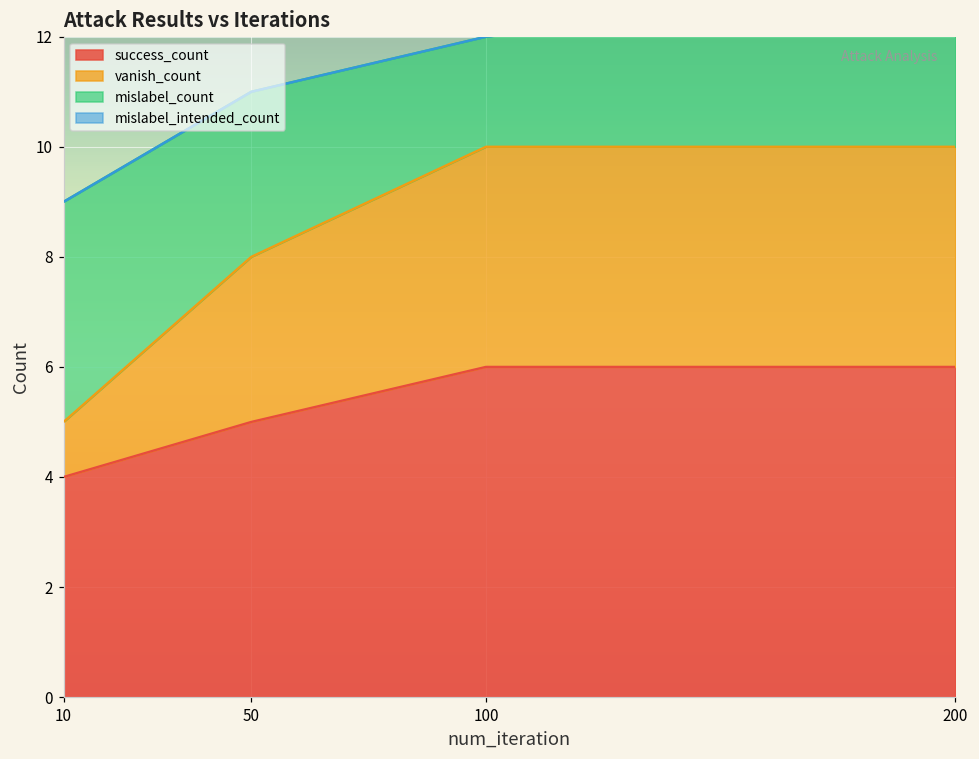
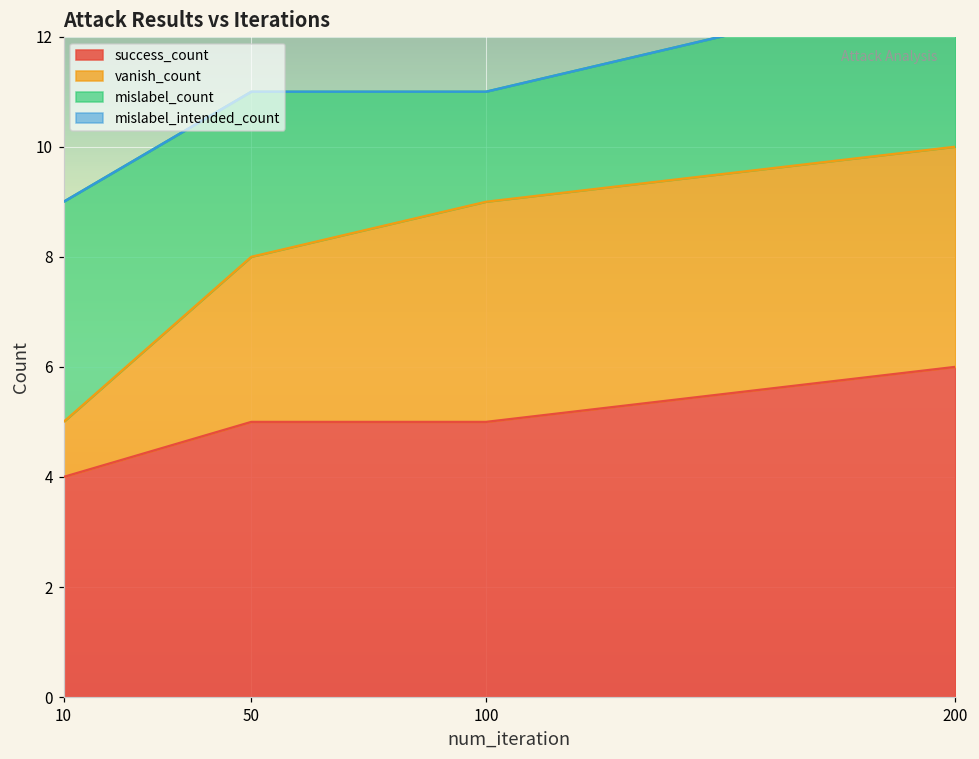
  {
    "success_count": {
      "10": 4,
      "50": 5,
-     "100": 6,
+     "100": 5,
      "200": 6
    },
    "vanish_count": {
      "10": 1,
      "50": 3,
      "100": 4,
      "200": 4
    }
  }
